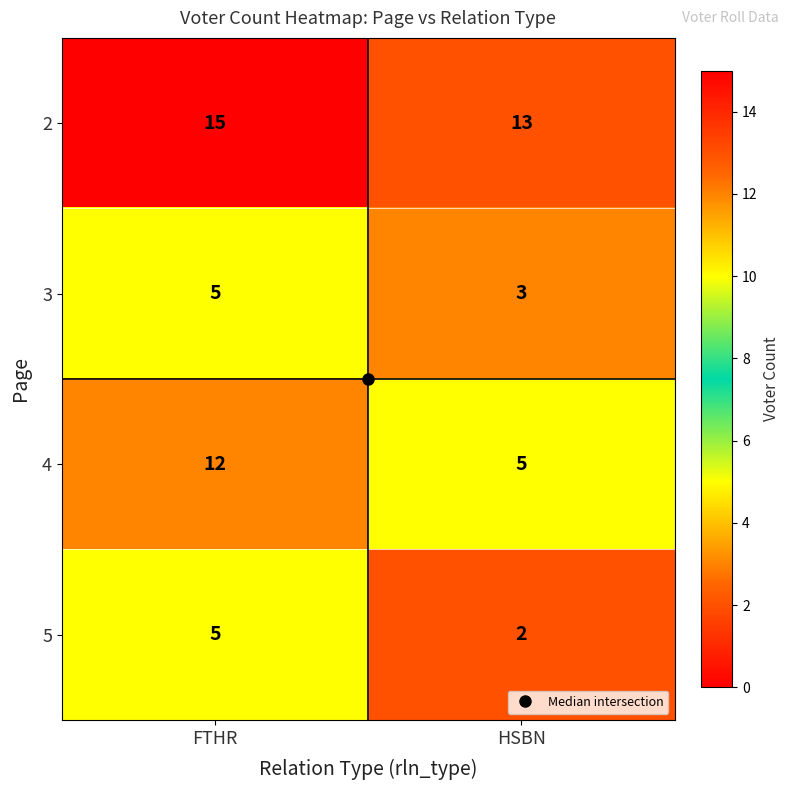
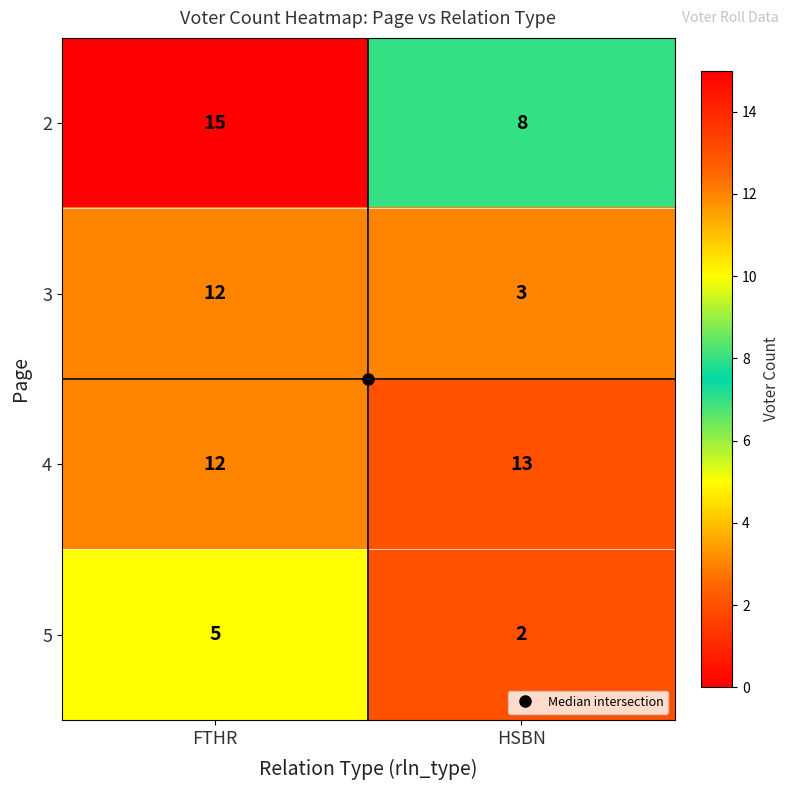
  {
    "2": {
      "FTHR": 15,
-     "HSBN": 13
+     "HSBN": 8
    },
    "3": {
-     "FTHR": 5,
+     "FTHR": 12,
      "HSBN": 3
    },
    "4": {
      "FTHR": 12,
-     "HSBN": 5
+     "HSBN": 13
    },
    "5": {
      "FTHR": 5,
      "HSBN": 2
    }
  }
